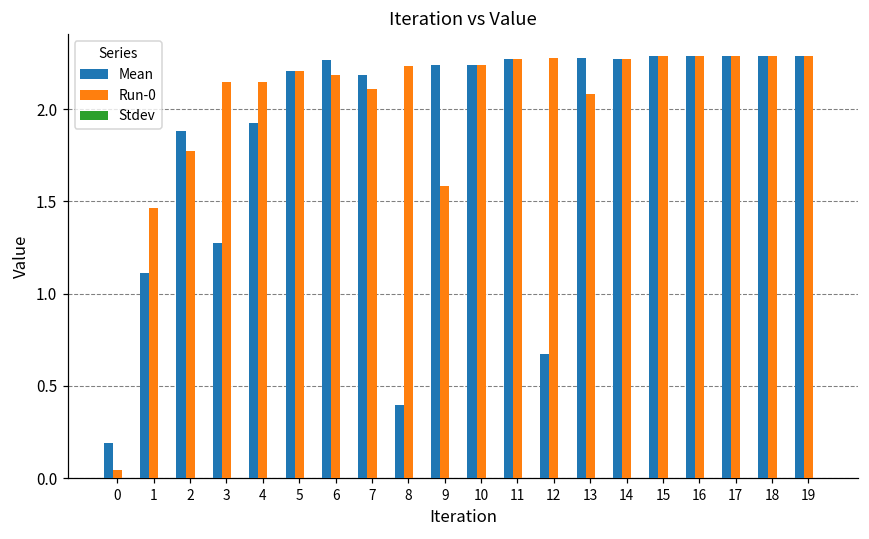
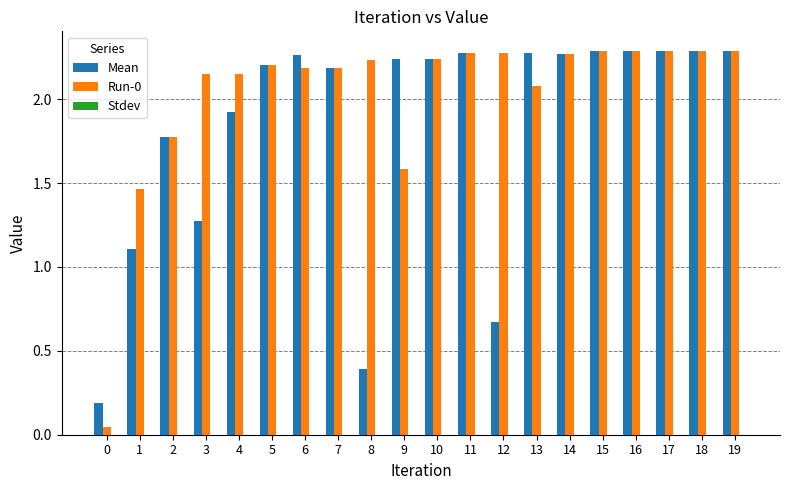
  {
    "Mean": {
      "0": 0.19,
      "1": 1.11,
-     "2": 1.88,
+     "2": 1.77,
      "3": 1.28,
      "4": 1.93,
      "5": 2.20,
      "6": 2.26,
      "7": 2.18,
      "8": 0.39,
      "9": 2.24,
      "10": 2.24,
      "11": 2.27,
      "12": 0.67,
      "13": 2.28,
      "14": 2.27,
      "15": 2.29,
      "16": 2.29,
      "17": 2.29,
      "18": 2.29,
      "19": 2.29
    },
    "Run-0": {
      "0": 0.05,
      "1": 1.46,
      "2": 1.77,
      "3": 2.15,
      "4": 2.15,
      "5": 2.20,
      "6": 2.18,
-     "7": 2.11,
+     "7": 2.18,
      "8": 2.23,
      "9": 1.59,
      "10": 2.24,
      "11": 2.27,
      "12": 2.28,
      "13": 2.08,
      "14": 2.27,
      "15": 2.29,
      "16": 2.29,
      "17": 2.29,
      "18": 2.29,
      "19": 2.29
    },
    "Stdev": {
      "0": 0.00,
      "1": 0.00,
      "2": 0.00,
      "3": 0.00,
      "4": 0.00,
      "5": 0.00,
      "6": 0.00,
      "7": 0.00,
      "8": 0.00,
      "9": 0.00,
      "10": 0.00,
      "11": 0.00,
      "12": 0.00,
      "13": 0.00,
      "14": 0.00,
      "15": 0.00,
      "16": 0.00,
      "17": 0.00,
      "18": 0.00,
      "19": 0.00
    }
  }
